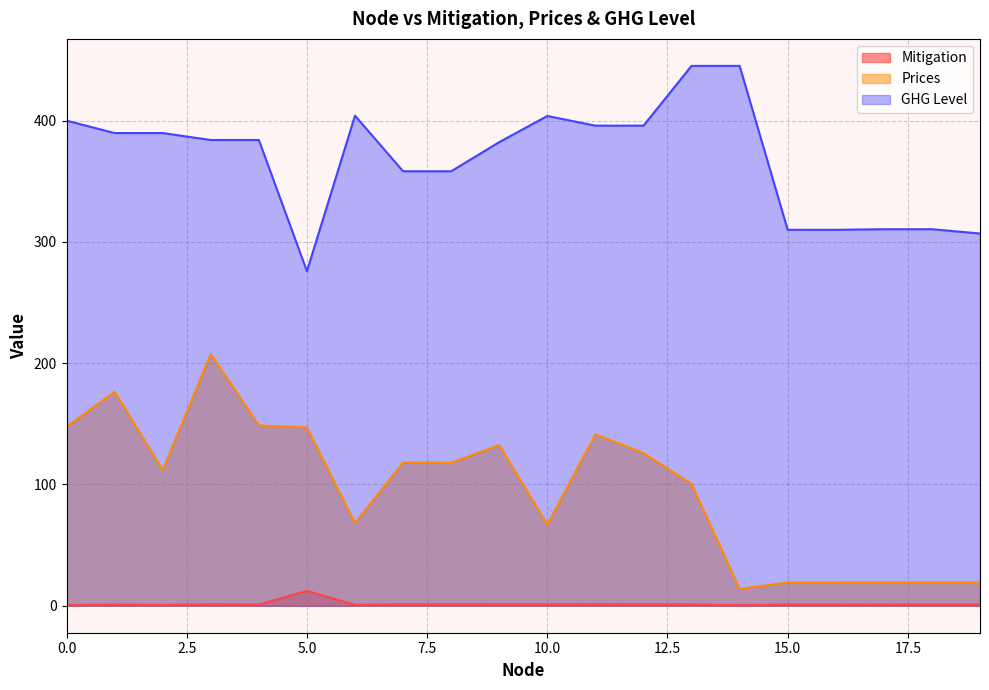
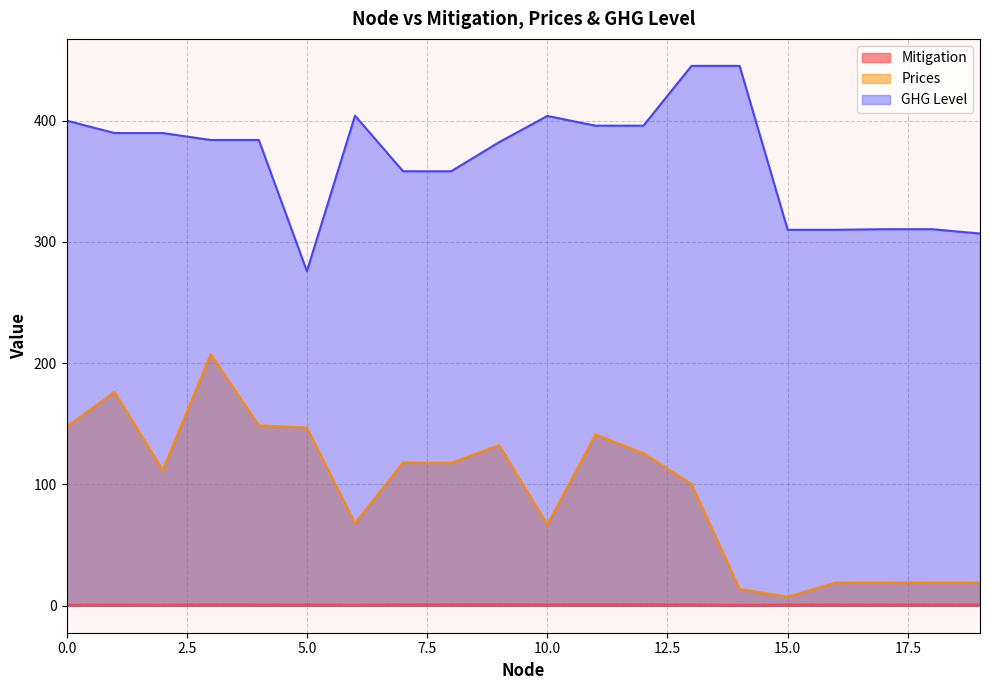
  {
    "Mitigation": {
      "0.0": 1,
-     "5.0": 12,
+     "5.0": 1,
      "10.0": 1,
      "15.0": 1
    },
    "Prices": {
      "0.0": 148,
      "5.0": 147,
      "10.0": 67,
-     "15.0": 19
+     "15.0": 7
    },
    "GHG Level": {
      "0.0": 400,
      "5.0": 276,
      "10.0": 404,
      "15.0": 310
    }
  }
